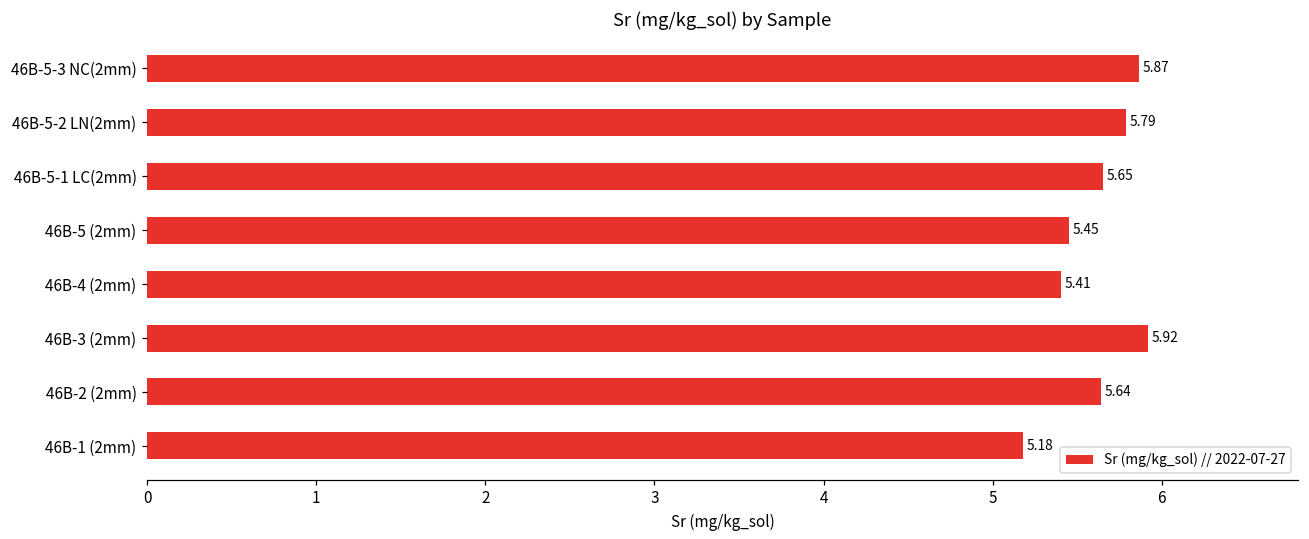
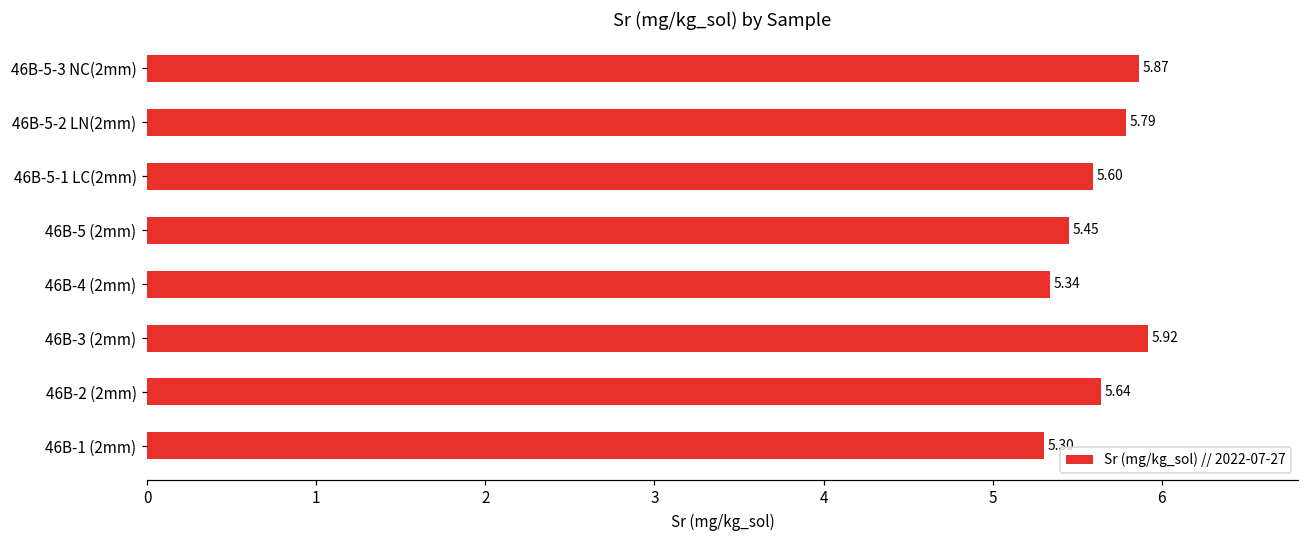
  {
    "46B-5-3 NC(2mm)": 5.87,
    "46B-5-2 LN(2mm)": 5.79,
-   "46B-5-1 LC(2mm)": 5.65,
+   "46B-5-1 LC(2mm)": 5.60,
    "46B-5 (2mm)": 5.45,
-   "46B-4 (2mm)": 5.41,
+   "46B-4 (2mm)": 5.34,
    "46B-3 (2mm)": 5.92,
    "46B-2 (2mm)": 5.64,
-   "46B-1 (2mm)": 5.18
+   "46B-1 (2mm)": 5.30
  }
